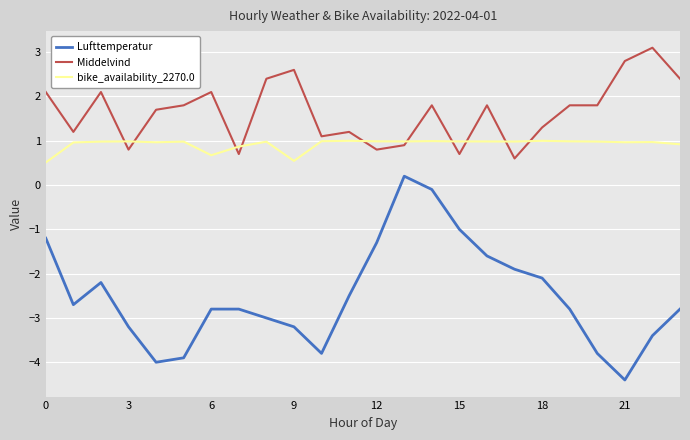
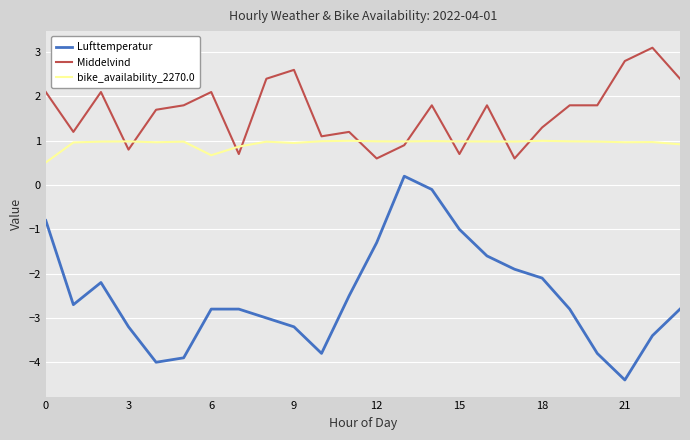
  {
    "Lufttemperatur": {
-     "0": -1.2,
+     "0": -0.8,
      "3": -3.2,
      "6": -2.8,
      "9": -3.2,
      "12": -1.3,
      "15": -1.0,
      "18": -2.1,
      "21": -4.4
    },
    "Middelvind": {
      "0": 2.1,
      "3": 0.8,
      "6": 2.1,
      "9": 2.6,
-     "12": 0.8,
+     "12": 0.6,
      "15": 0.7,
      "18": 1.3,
      "21": 2.8
    },
    "bike_availability_2270.0": {
      "0": 0.5,
      "3": 1.0,
      "6": 0.7,
-     "9": 0.5,
+     "9": 0.9,
      "12": 1.0,
      "15": 1.0,
      "18": 1.0,
      "21": 1.0
    }
  }
